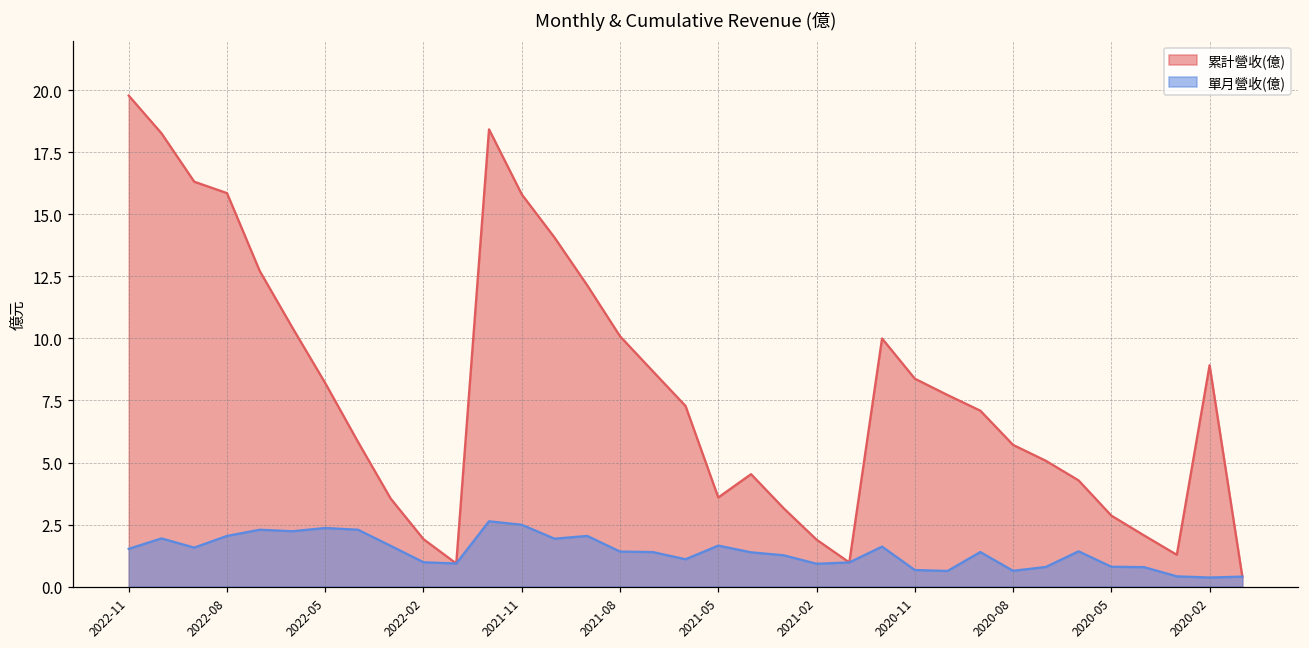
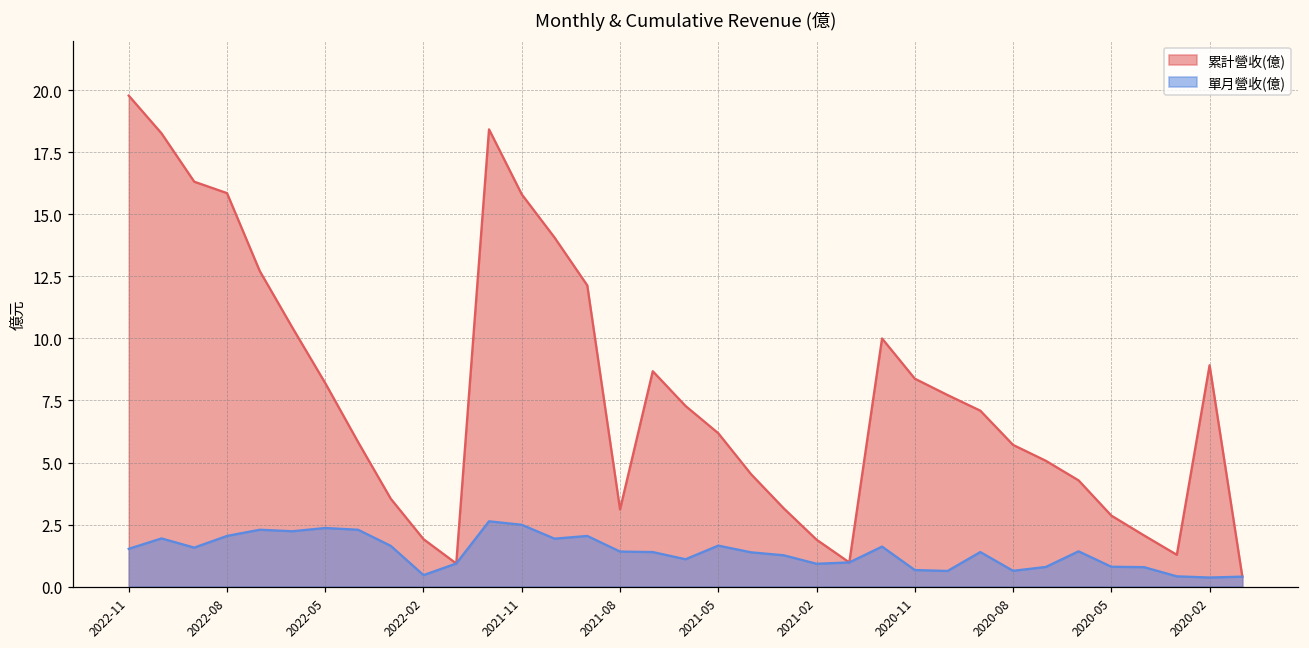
  {
    "累計營收(億)": {
      "2022-11": 19.8,
      "2022-08": 15.9,
      "2022-05": 8.2,
      "2022-02": 1.9,
      "2021-11": 15.8,
-     "2021-08": 10.1,
-     "2021-05": 3.6,
+     "2021-08": 3.1,
+     "2021-05": 6.2,
      "2021-02": 1.9,
      "2020-11": 8.4,
      "2020-08": 5.7,
      "2020-05": 2.9,
      "2020-02": 8.9
    },
    "單月營收(億)": {
      "2022-11": 1.5,
      "2022-08": 2.0,
      "2022-05": 2.4,
-     "2022-02": 1.0,
+     "2022-02": 0.5,
      "2021-11": 2.5,
      "2021-08": 1.4,
      "2021-05": 1.7,
      "2021-02": 0.9,
      "2020-11": 0.7,
      "2020-08": 0.6,
      "2020-05": 0.8,
      "2020-02": 0.4
    }
  }
